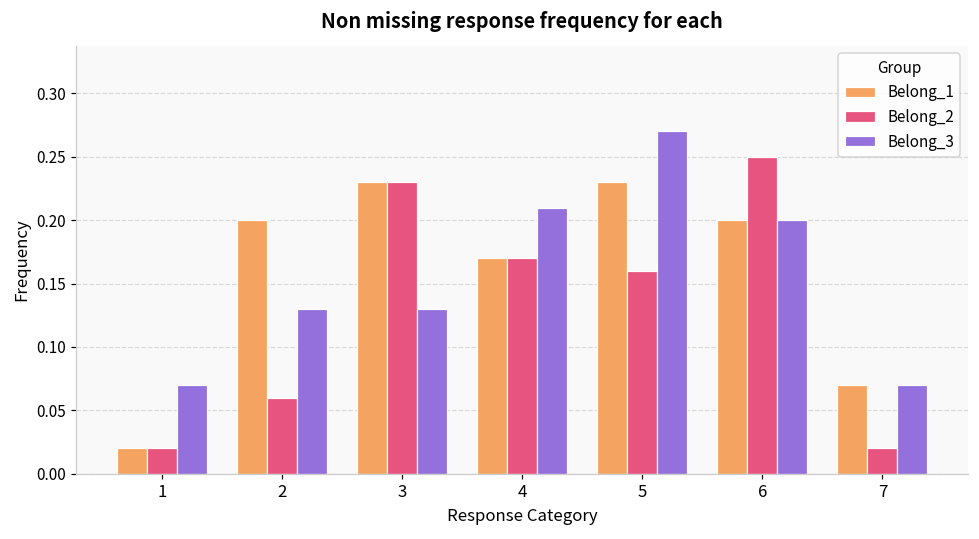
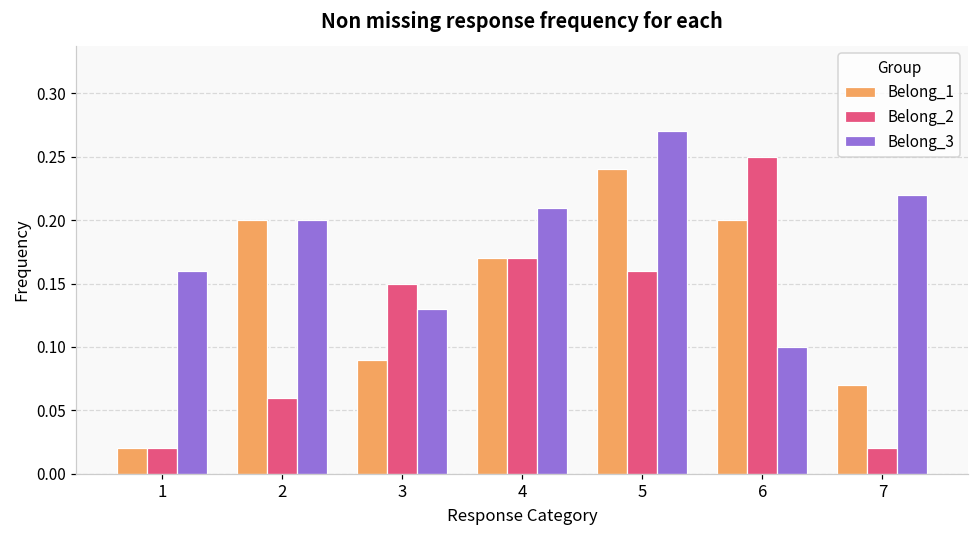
  {
    "Belong_1": {
      "1": 0.02,
      "2": 0.20,
-     "3": 0.23,
+     "3": 0.09,
      "4": 0.17,
-     "5": 0.23,
+     "5": 0.24,
      "6": 0.20,
      "7": 0.07
    },
    "Belong_2": {
      "1": 0.02,
      "2": 0.06,
-     "3": 0.23,
+     "3": 0.15,
      "4": 0.17,
      "5": 0.16,
      "6": 0.25,
      "7": 0.02
    },
    "Belong_3": {
-     "1": 0.07,
-     "2": 0.13,
+     "1": 0.16,
+     "2": 0.20,
      "3": 0.13,
      "4": 0.21,
      "5": 0.27,
-     "6": 0.2,
-     "7": 0.07
+     "6": 0.1,
+     "7": 0.22
    }
  }
